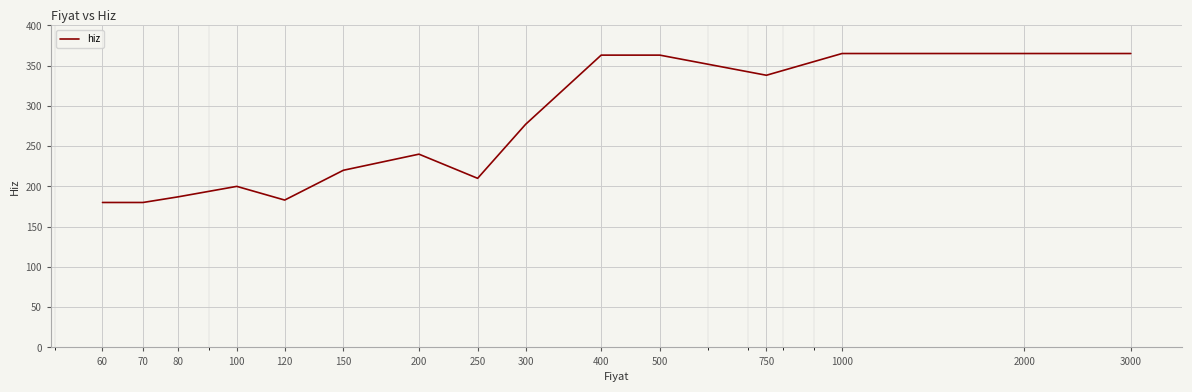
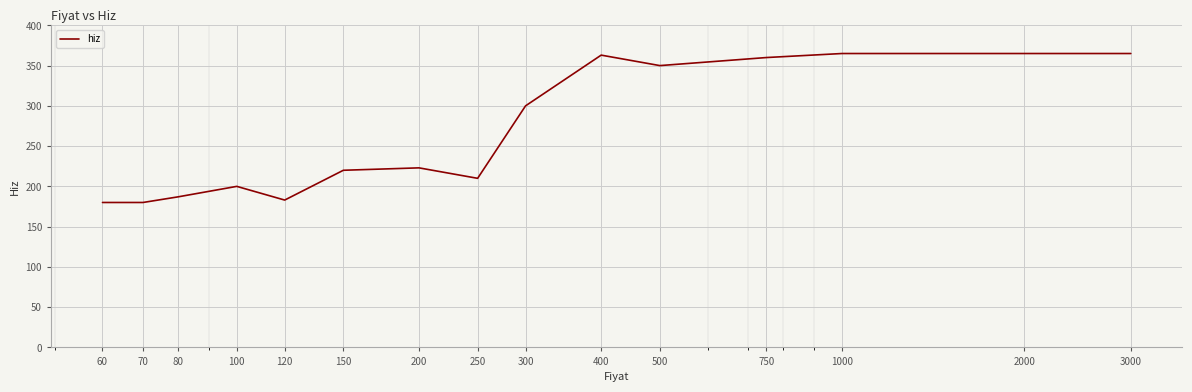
  {
    "60": 180,
    "70": 180,
    "80": 190,
    "100": 200,
    "120": 180,
    "150": 220,
-   "200": 240,
+   "200": 220,
    "250": 210,
-   "300": 280,
+   "300": 300,
    "400": 360,
-   "500": 360,
-   "750": 340,
+   "500": 350,
+   "750": 360,
    "1000": 370,
    "2000": 370,
    "3000": 370
  }
